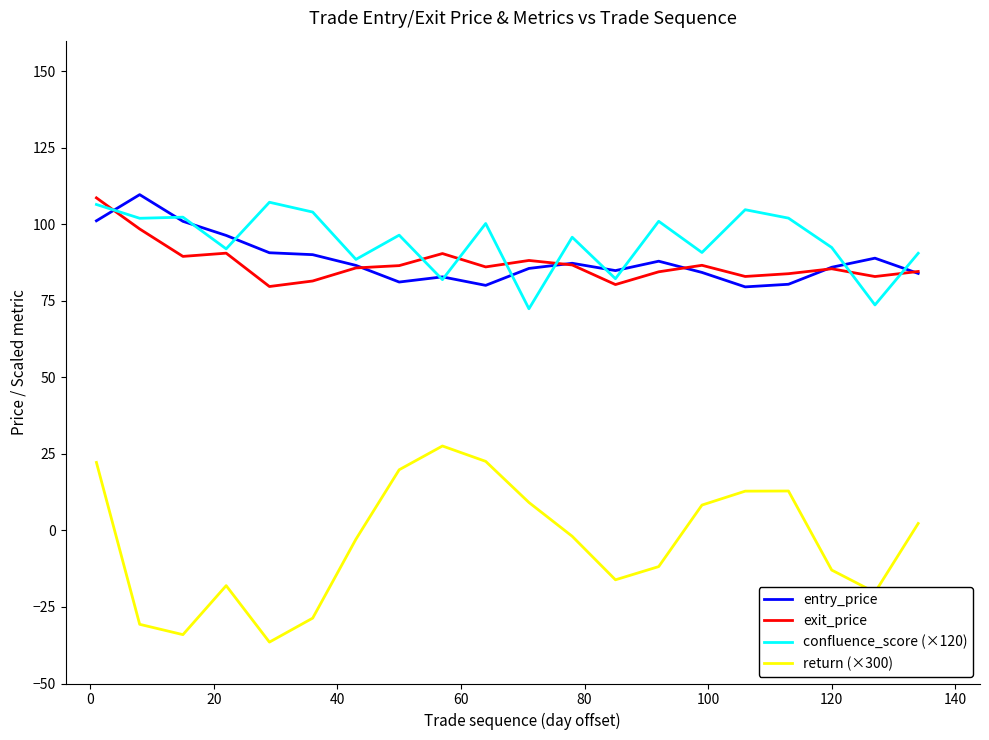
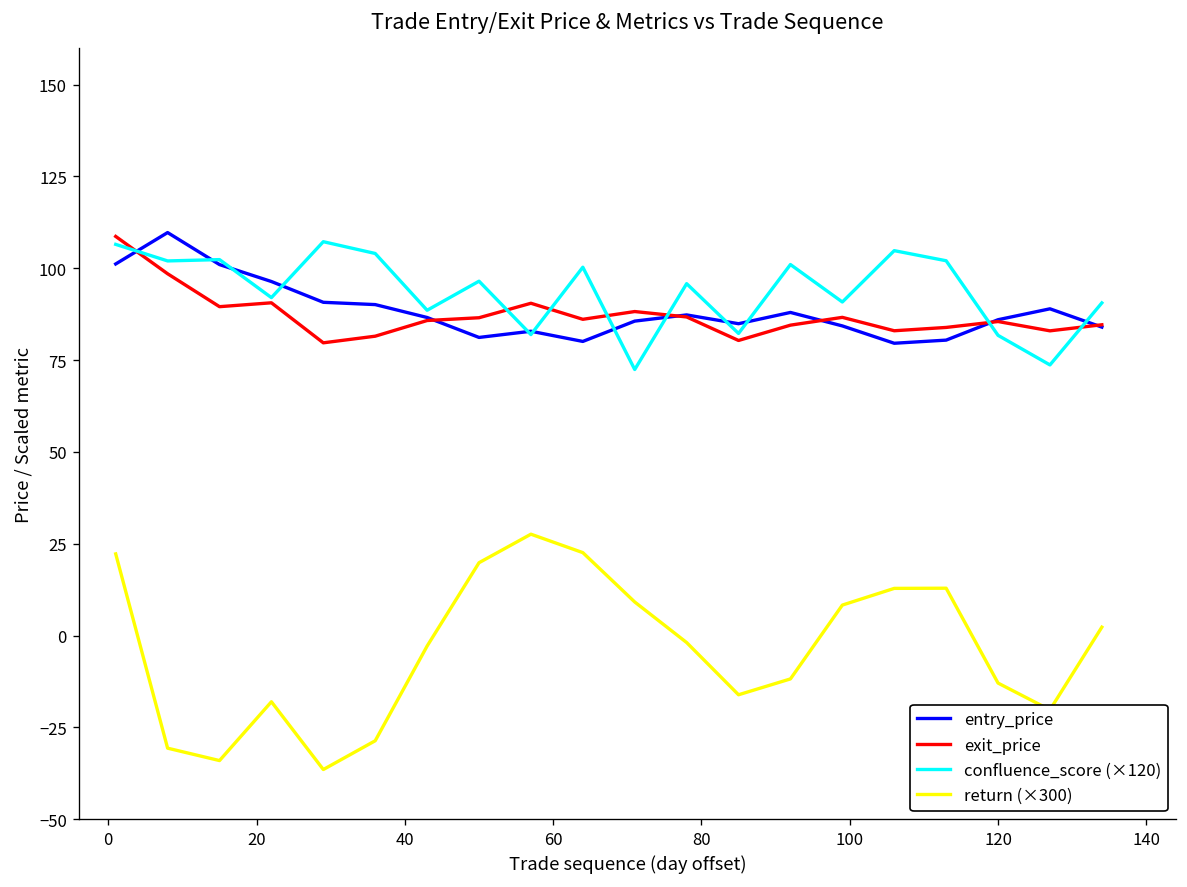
  {
    "confluence_score (×120)": {
-     "120": 92
+     "120": 82
    },
    "return (×300)": {
      "120": -13
    }
  }
